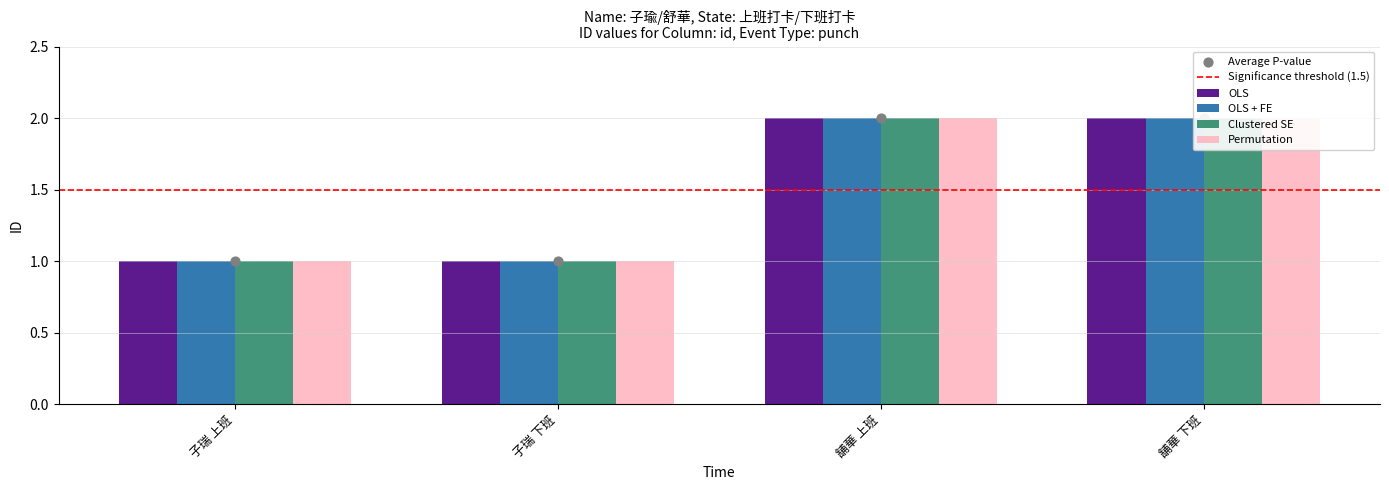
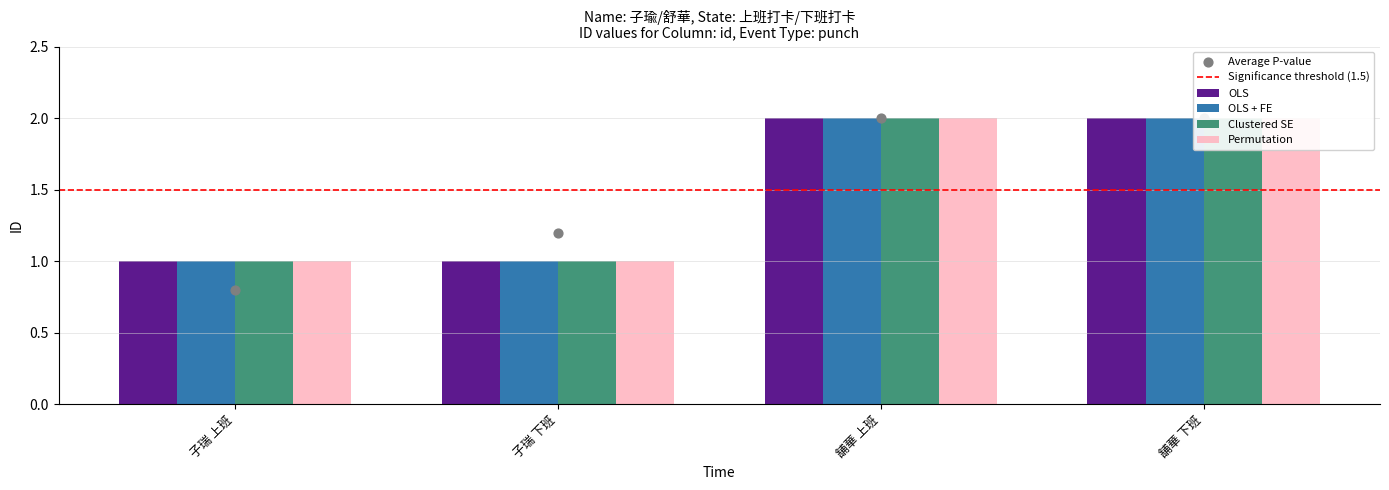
  {
    "OLS": {
      "子瑞 上班": 1.0,
      "子瑞 下班": 1.0,
      "舗華 上班": 2.0,
      "舗華 下班": 2.0
    },
    "Average P-value": {
-     "子瑞 上班": 1.0,
-     "子瑞 下班": 1.0
+     "子瑞 上班": 0.8,
+     "子瑞 下班": 1.2
    },
    "OLS + FE": {
      "子瑞 上班": 1.0,
      "子瑞 下班": 1.0,
      "舗華 上班": 2.0,
      "舗華 下班": 2.0
    },
    "Clustered SE": {
      "子瑞 上班": 1.0,
      "子瑞 下班": 1.0,
      "舗華 上班": 2.0
    },
    "Permutation": {
      "子瑞 上班": 1.0,
      "子瑞 下班": 1.0,
      "舗華 上班": 2.0
    }
  }
